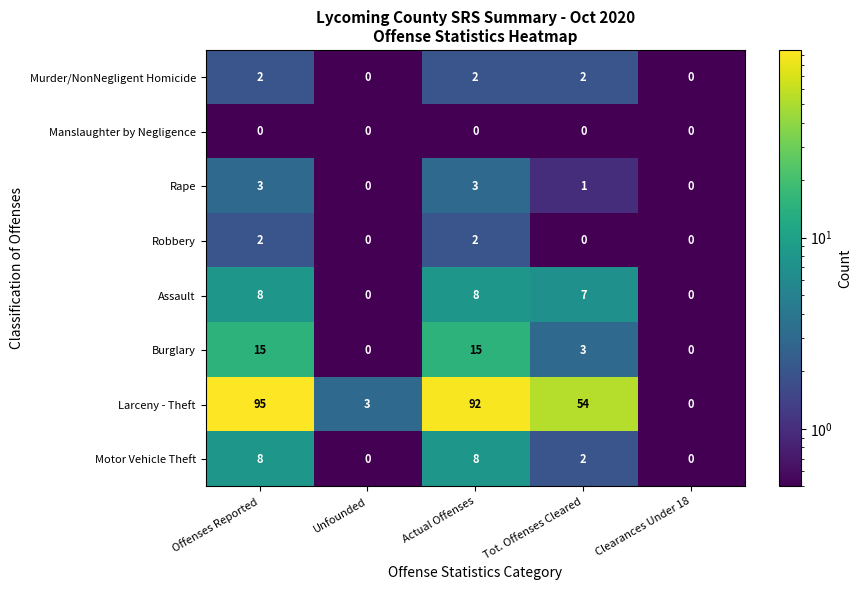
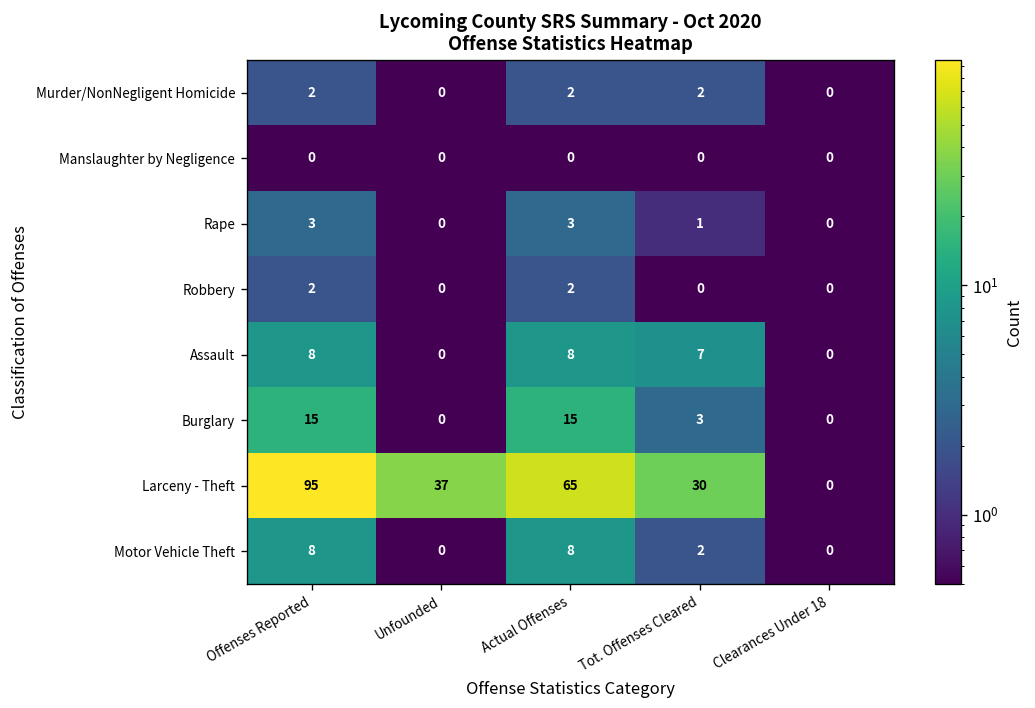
  {
    "Murder/NonNegligent Homicide": {
      "Offenses Reported": 2,
      "Unfounded": 0,
      "Actual Offenses": 2,
      "Tot. Offenses Cleared": 2,
      "Clearances Under 18": 0
    },
    "Manslaughter by Negligence": {
      "Offenses Reported": 0,
      "Unfounded": 0,
      "Actual Offenses": 0,
      "Tot. Offenses Cleared": 0,
      "Clearances Under 18": 0
    },
    "Rape": {
      "Offenses Reported": 3,
      "Unfounded": 0,
      "Actual Offenses": 3,
      "Tot. Offenses Cleared": 1,
      "Clearances Under 18": 0
    },
    "Robbery": {
      "Offenses Reported": 2,
      "Unfounded": 0,
      "Actual Offenses": 2,
      "Tot. Offenses Cleared": 0,
      "Clearances Under 18": 0
    },
    "Assault": {
      "Offenses Reported": 8,
      "Unfounded": 0,
      "Actual Offenses": 8,
      "Tot. Offenses Cleared": 7,
      "Clearances Under 18": 0
    },
    "Burglary": {
      "Offenses Reported": 15,
      "Unfounded": 0,
      "Actual Offenses": 15,
      "Tot. Offenses Cleared": 3,
      "Clearances Under 18": 0
    },
    "Larceny - Theft": {
      "Offenses Reported": 95,
-     "Unfounded": 3,
-     "Actual Offenses": 92,
-     "Tot. Offenses Cleared": 54,
+     "Unfounded": 37,
+     "Actual Offenses": 65,
+     "Tot. Offenses Cleared": 30,
      "Clearances Under 18": 0
    },
    "Motor Vehicle Theft": {
      "Offenses Reported": 8,
      "Unfounded": 0,
      "Actual Offenses": 8,
      "Tot. Offenses Cleared": 2,
      "Clearances Under 18": 0
    }
  }
